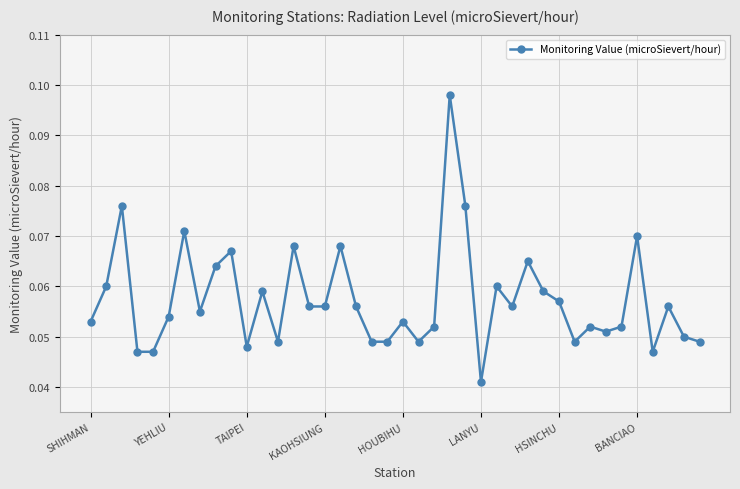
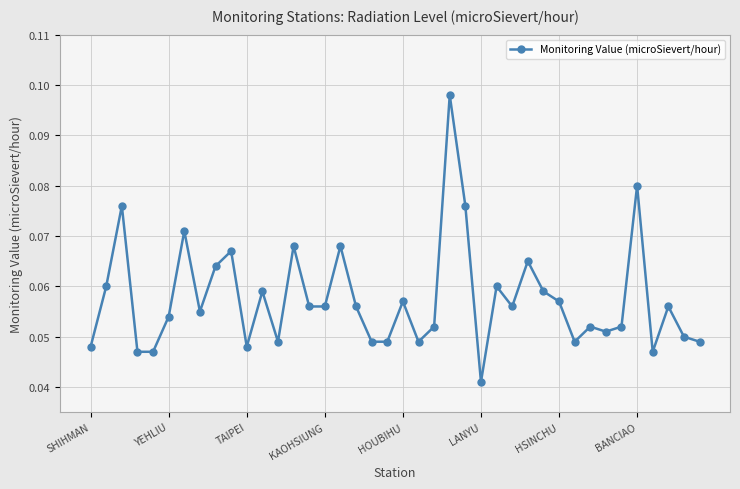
  {
-   "SHIHMAN": 0.053,
+   "SHIHMAN": 0.048,
    "YEHLIU": 0.054,
    "TAIPEI": 0.048,
    "KAOHSIUNG": 0.056,
-   "HOUBIHU": 0.053,
+   "HOUBIHU": 0.057,
    "LANYU": 0.041,
    "HSINCHU": 0.057,
-   "BANCIAO": 0.07
+   "BANCIAO": 0.08
  }
